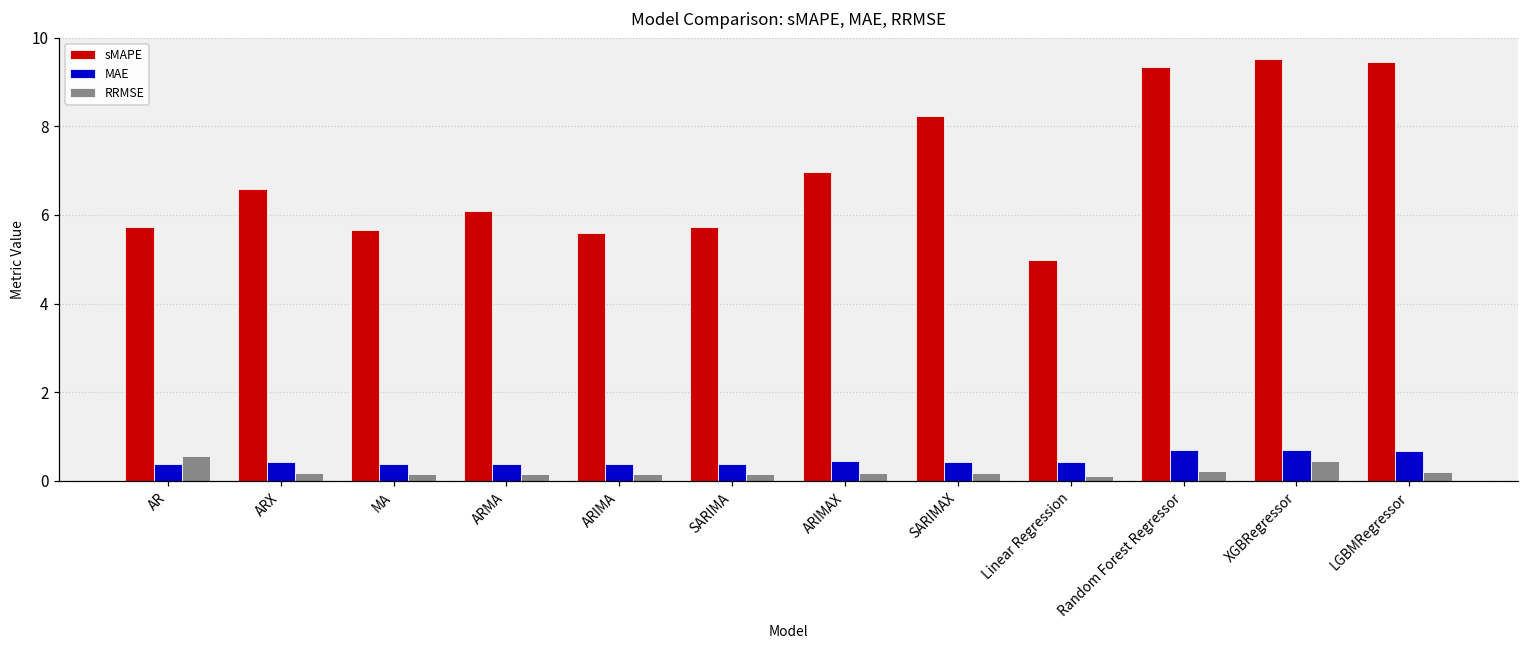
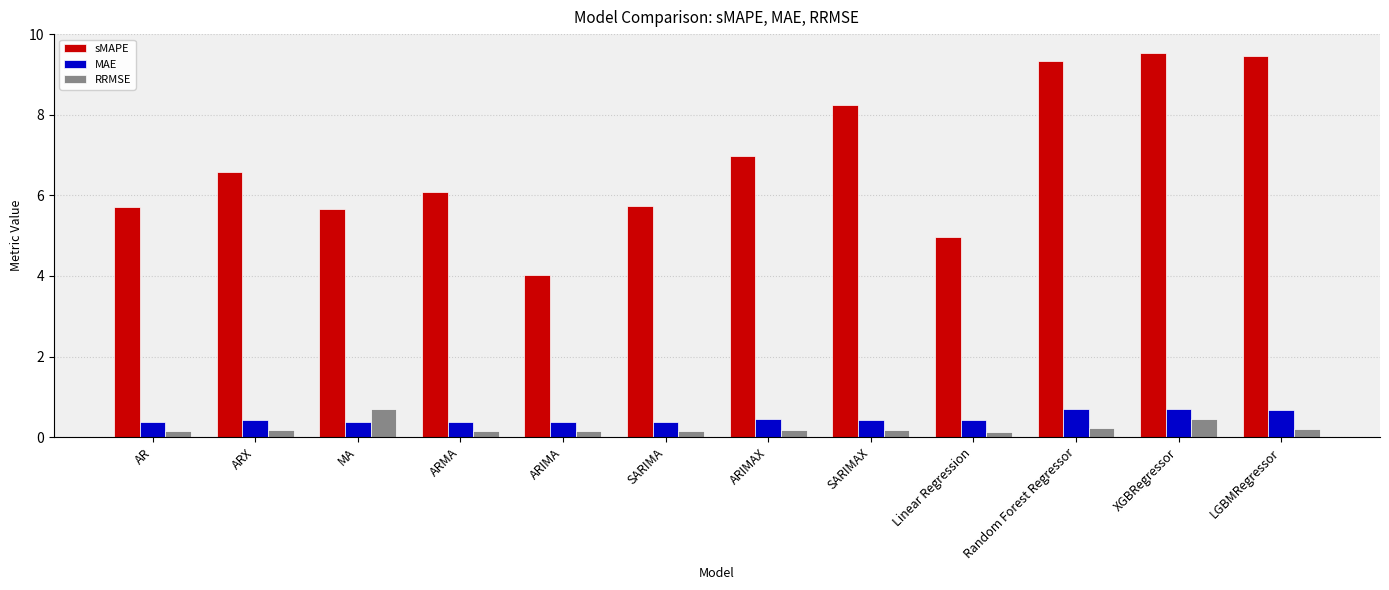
  {
    "sMAPE": {
      "AR": 5.7,
      "ARX": 6.6,
      "MA": 5.7,
      "ARMA": 6.1,
-     "ARIMA": 5.6,
+     "ARIMA": 4.0,
      "SARIMA": 5.7,
      "ARIMAX": 7.0,
      "SARIMAX": 8.2,
      "Linear Regression": 5.0,
      "Random Forest Regressor": 9.3,
      "XGBRegressor": 9.5,
      "LGBMRegressor": 9.5
    },
    "MAE": {
      "AR": 0.4,
      "ARX": 0.4,
      "MA": 0.4,
      "ARMA": 0.4,
      "ARIMA": 0.4,
      "SARIMA": 0.4,
      "ARIMAX": 0.5,
      "SARIMAX": 0.4,
      "Linear Regression": 0.4,
      "Random Forest Regressor": 0.7,
      "XGBRegressor": 0.7,
      "LGBMRegressor": 0.7
    },
    "RRMSE": {
-     "AR": 0.6,
+     "AR": 0.1,
      "ARX": 0.2,
-     "MA": 0.1,
+     "MA": 0.7,
      "ARMA": 0.1,
      "ARIMA": 0.1,
      "SARIMA": 0.1,
      "ARIMAX": 0.2,
      "SARIMAX": 0.2,
      "Linear Regression": 0.1,
      "Random Forest Regressor": 0.2,
      "XGBRegressor": 0.4,
      "LGBMRegressor": 0.2
    }
  }
